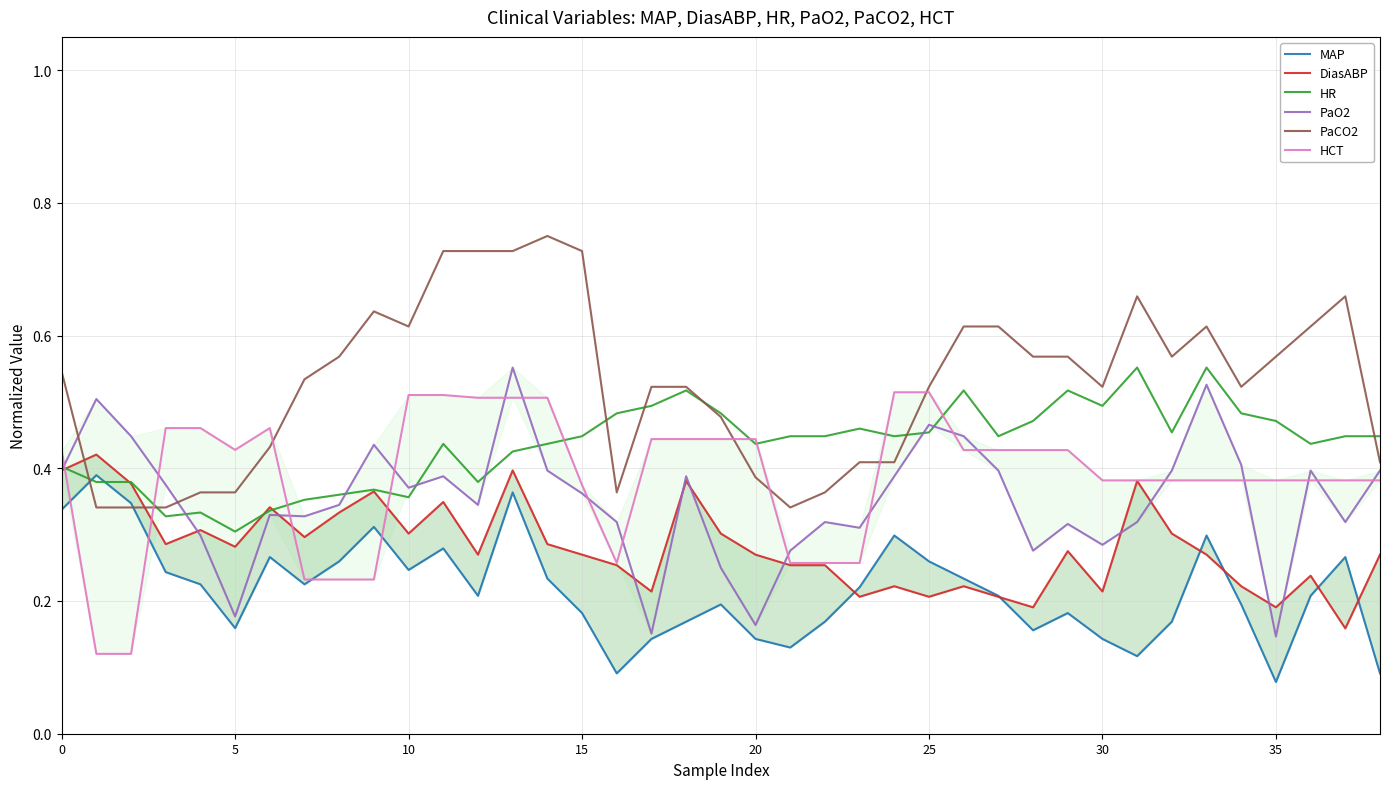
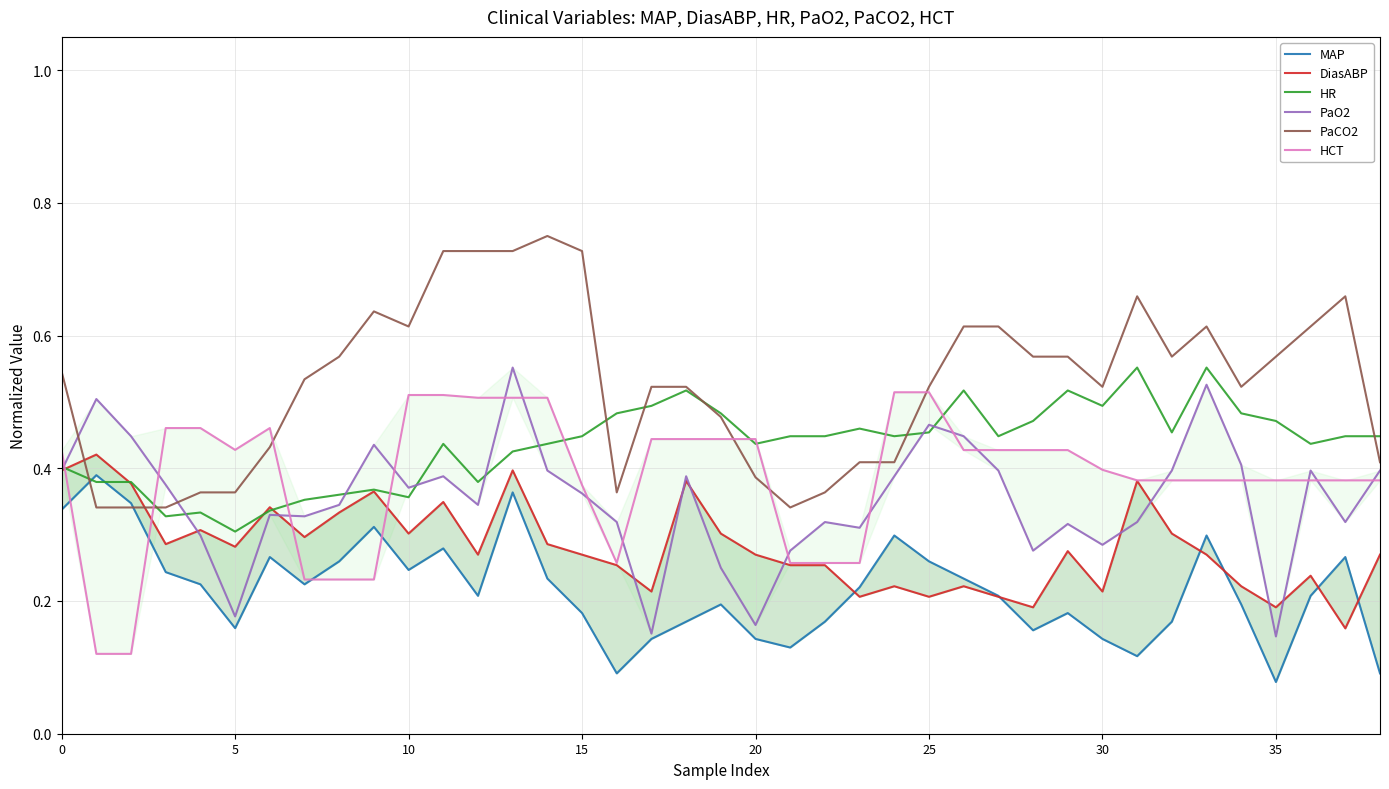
  {
    "MAP": {
      "0": 0.34,
      "5": 0.16,
      "10": 0.25,
      "15": 0.18,
      "20": 0.14,
      "30": 0.14,
      "35": 0.08
    },
    "DiasABP": {
      "25": 0.21
    },
    "HR": {
      "0": 0.40,
      "5": 0.30,
      "10": 0.36,
      "15": 0.45,
      "20": 0.44,
      "25": 0.45,
      "30": 0.49,
      "35": 0.47
    },
    "PaO2": {
      "5": 0.18,
      "10": 0.37,
      "15": 0.36,
      "20": 0.16,
      "25": 0.47,
      "30": 0.28,
      "35": 0.15
    },
    "PaCO2": {
      "0": 0.55,
      "5": 0.36,
      "10": 0.61,
      "15": 0.73,
      "20": 0.39,
      "25": 0.52,
      "30": 0.52,
      "35": 0.57
    },
    "HCT": {
-     "30": 0.38
+     "30": 0.40
    }
  }
